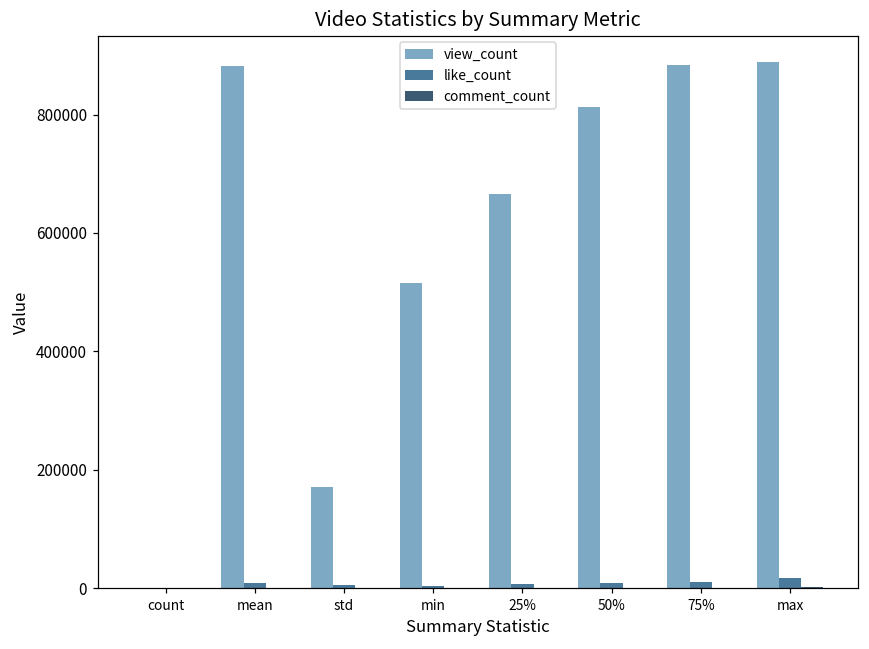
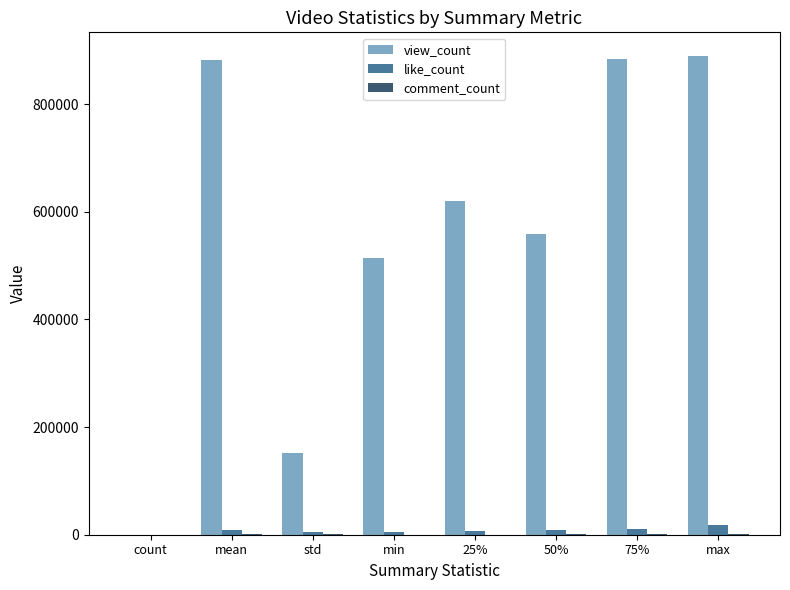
  {
    "view_count": {
      "mean": 880000,
-     "std": 170000,
+     "std": 150000,
      "min": 520000,
-     "25%": 670000,
-     "50%": 810000,
+     "25%": 620000,
+     "50%": 560000,
      "75%": 880000,
      "max": 890000
    }
  }
